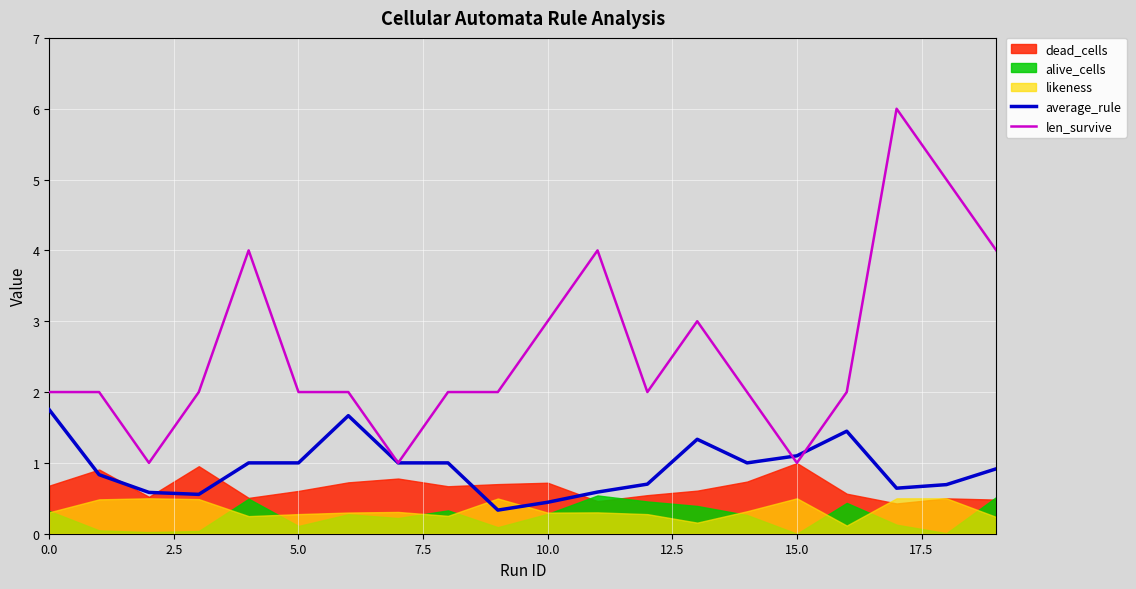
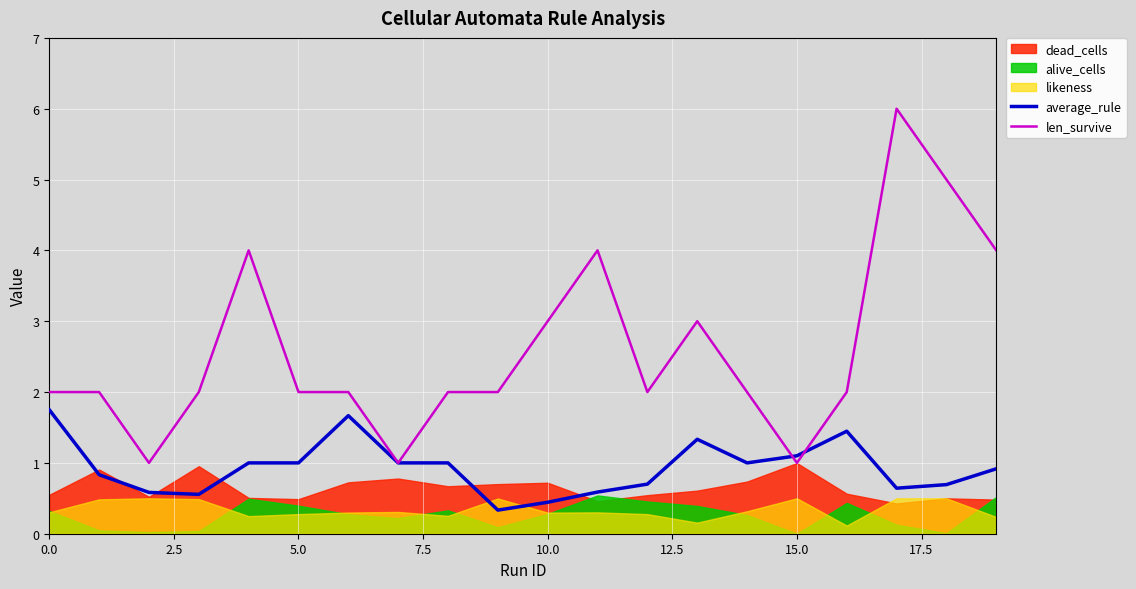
  {
    "dead_cells": {
-     "0.0": 0.7,
-     "5.0": 0.6,
+     "0.0": 0.5,
+     "5.0": 0.5,
      "10.0": 0.7
    },
    "average_rule": {
      "0.0": 1.8,
      "5.0": 1.0,
      "10.0": 0.4,
      "15.0": 1.1
    },
    "len_survive": {
      "0.0": 2.0,
      "5.0": 2.0,
      "10.0": 3.0
    },
    "alive_cells": {
-     "5.0": 0.1,
+     "5.0": 0.4,
      "15.0": 0.0
    },
    "likeness": {
      "5.0": 0.3,
      "15.0": 0.5
    }
  }
